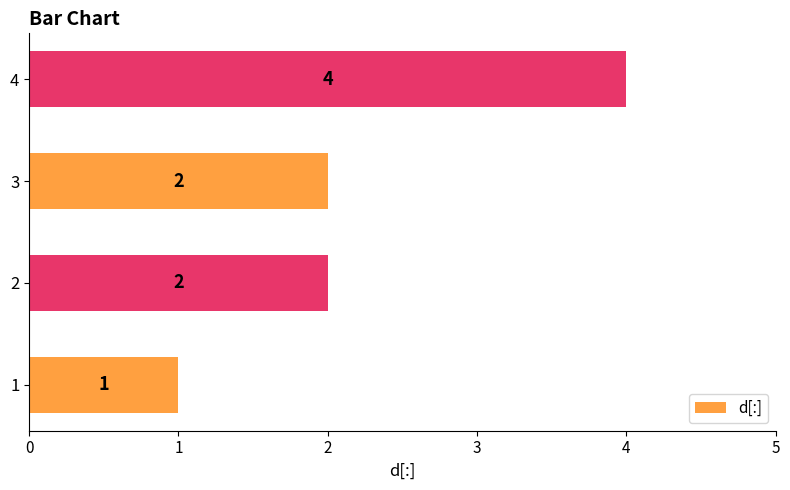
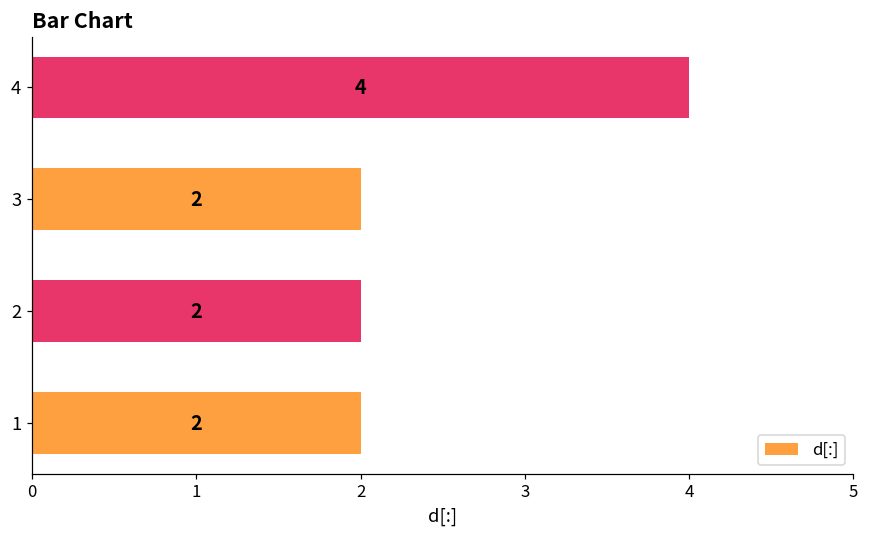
  {
    "4": 4,
    "3": 2,
    "2": 2,
-   "1": 1
+   "1": 2
  }
